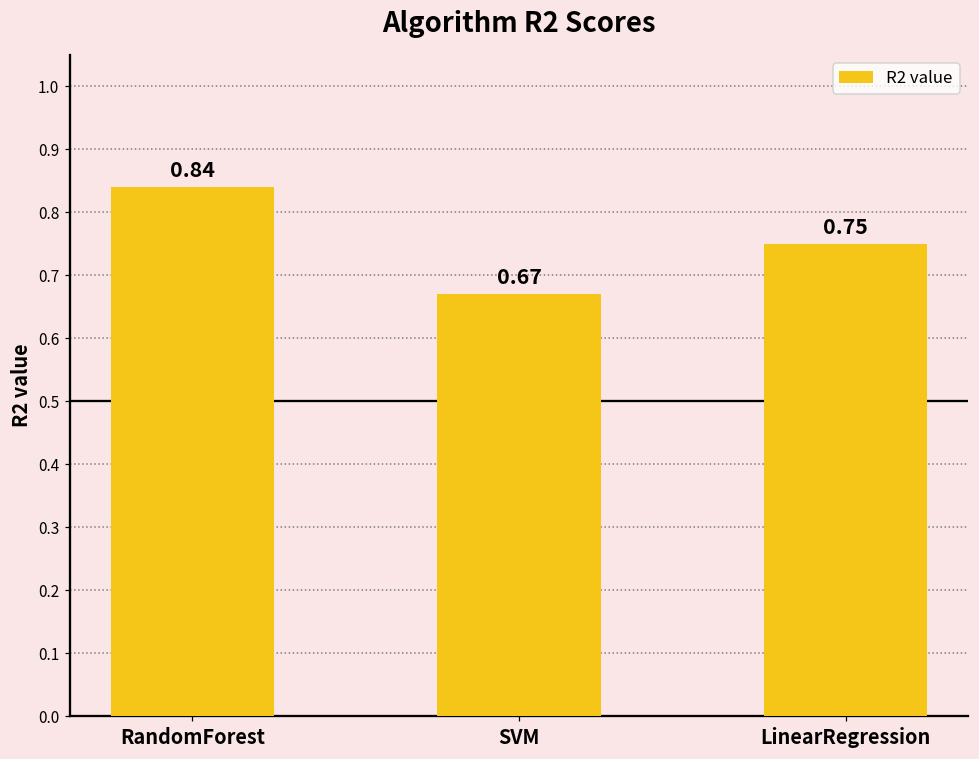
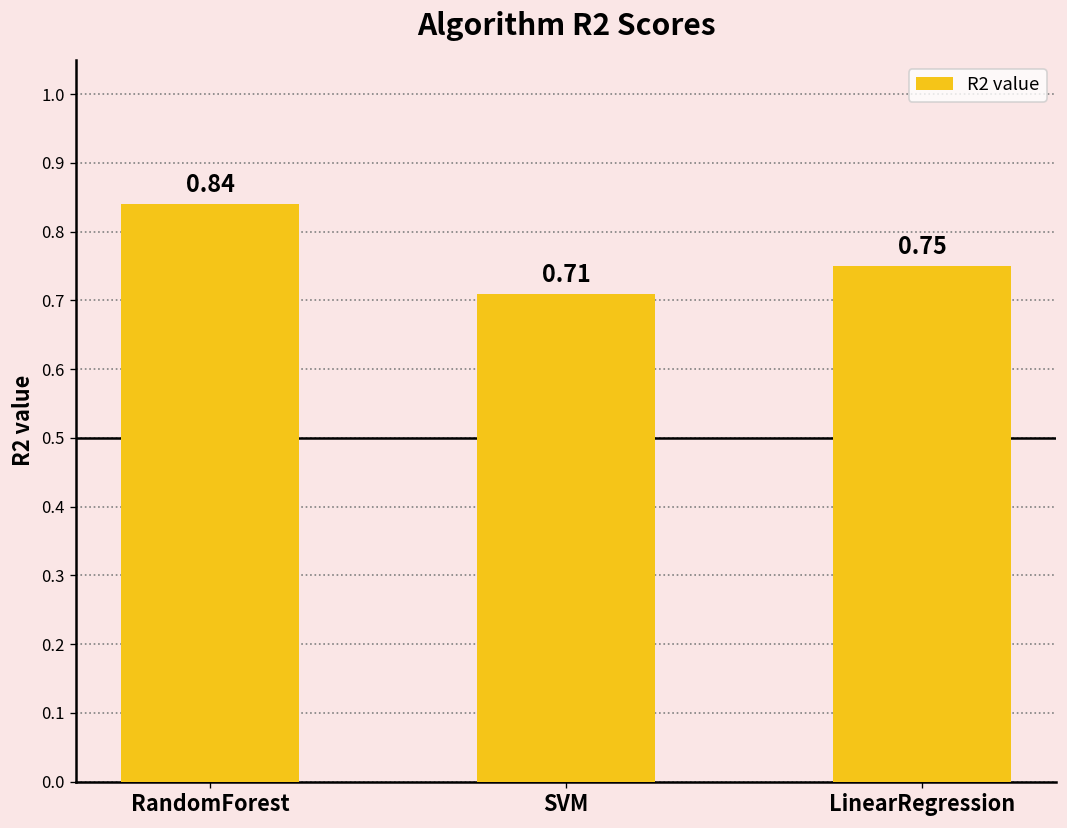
  {
    "RandomForest": 0.84,
-   "SVM": 0.67,
+   "SVM": 0.71,
    "LinearRegression": 0.75
  }
